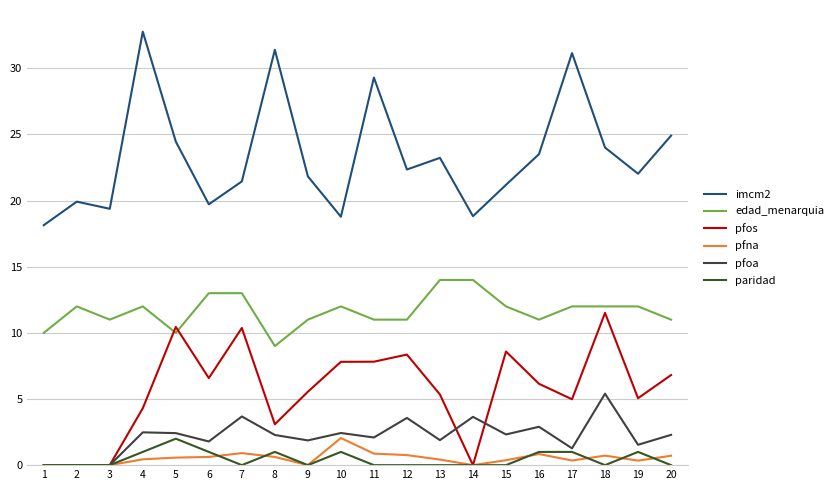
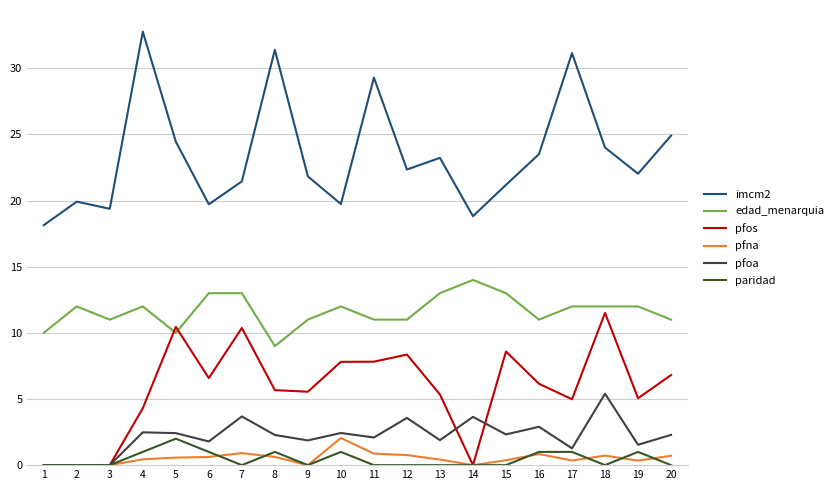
  {
    "imcm2": {
      "1": 18.1,
      "2": 19.9,
      "3": 19.4,
      "4": 32.8,
      "5": 24.5,
      "6": 19.7,
      "7": 21.5,
      "8": 31.4,
      "9": 21.8,
-     "10": 18.8,
+     "10": 19.7,
      "11": 29.3,
      "12": 22.4,
      "13": 23.2,
      "14": 18.8,
      "15": 21.2,
      "16": 23.5,
      "17": 31.2,
      "18": 24.0,
      "19": 22.0,
      "20": 24.9
    },
    "edad_menarquia": {
      "1": 10,
      "2": 12,
      "3": 11,
      "4": 12,
      "5": 10,
      "6": 13,
      "7": 13,
      "8": 9,
      "9": 11,
      "10": 12,
      "11": 11,
      "12": 11,
-     "13": 14,
+     "13": 13,
      "14": 14,
-     "15": 12,
+     "15": 13,
      "16": 11,
      "17": 12,
      "18": 12,
      "19": 12,
      "20": 11
    },
    "pfos": {
      "4": 4.3,
      "5": 10.5,
      "6": 6.6,
      "7": 10.4,
-     "8": 3.1,
+     "8": 5.7,
      "9": 5.6,
      "10": 7.8,
      "11": 7.8,
      "12": 8.4,
      "13": 5.3,
      "15": 8.6,
      "16": 6.2,
      "17": 5.0,
      "18": 11.5,
      "19": 5.1,
      "20": 6.8
    },
    "pfna": {
      "4": 0.4,
      "5": 0.6,
      "6": 0.6,
      "7": 0.9,
      "8": 0.6,
      "10": 2.1,
      "11": 0.9,
      "12": 0.8,
      "13": 0.4,
      "15": 0.4,
      "17": 0.4,
      "18": 0.7,
      "19": 0.3,
      "20": 0.7
    }
  }
